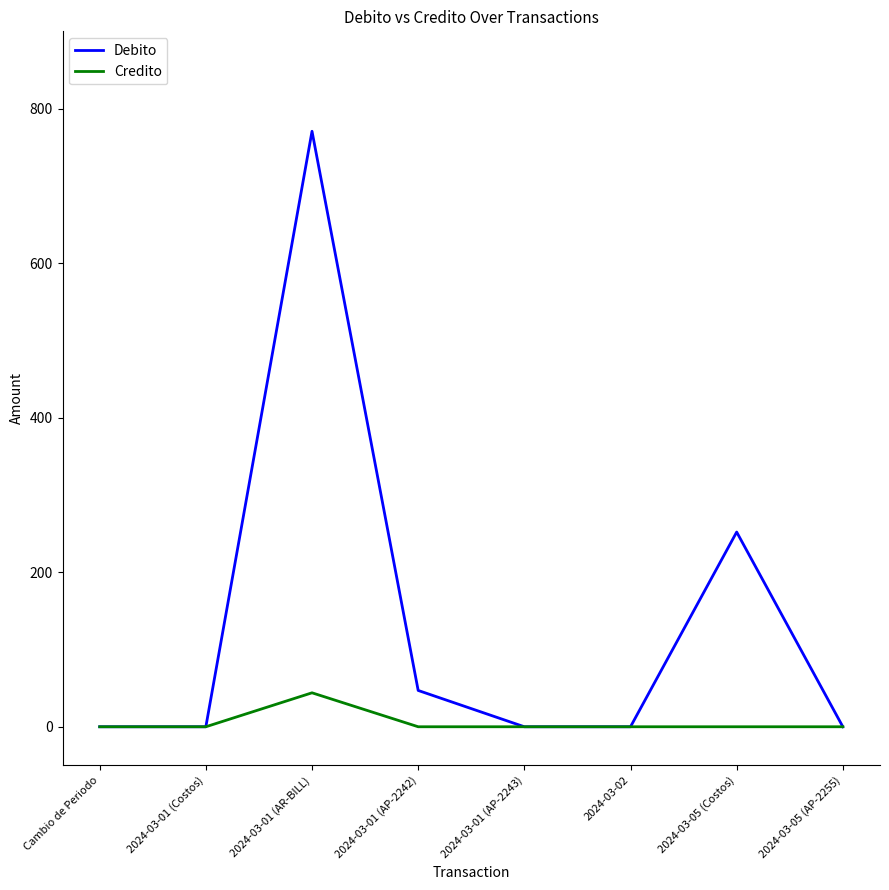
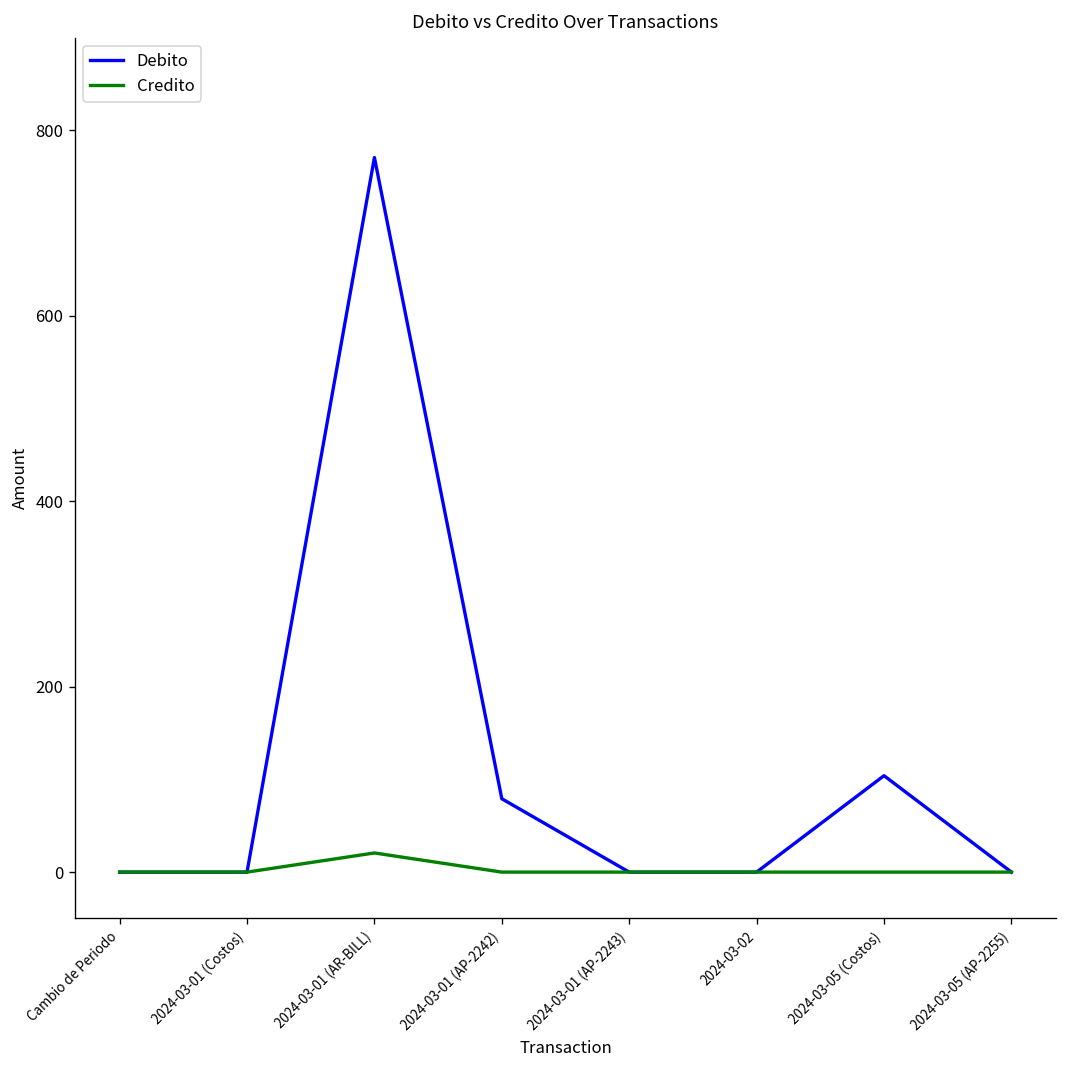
  {
    "Debito": {
      "2024-03-01 (AR-BILL)": 770,
-     "2024-03-01 (AP-2242)": 50,
-     "2024-03-05 (Costos)": 250
+     "2024-03-01 (AP-2242)": 80,
+     "2024-03-05 (Costos)": 100
    },
    "Credito": {
-     "2024-03-01 (AR-BILL)": 40,
+     "2024-03-01 (AR-BILL)": 20,
      "2024-03-01 (AP-2242)": 0,
      "2024-03-05 (Costos)": 0
    }
  }
